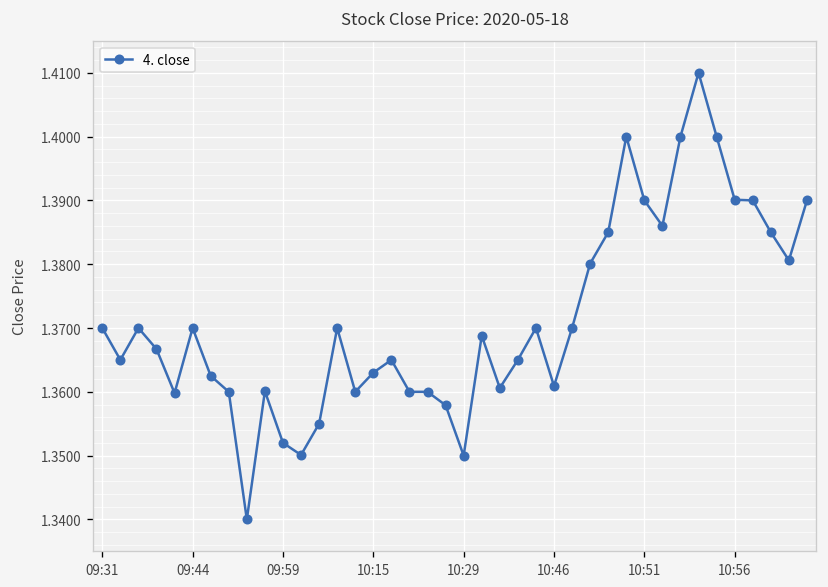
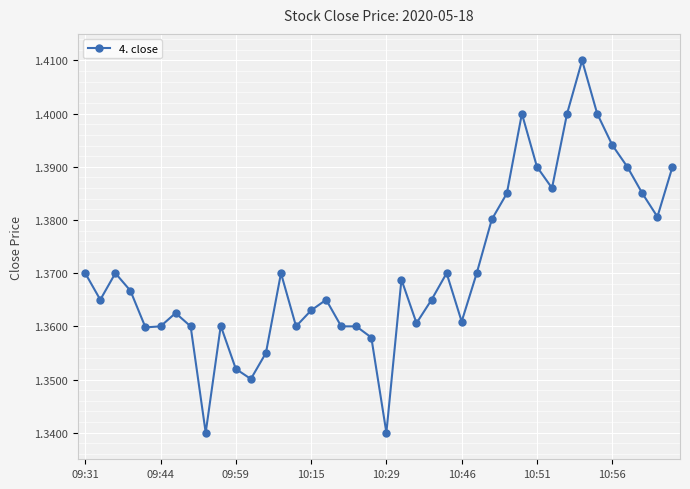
  {
    "09:31": 1.370,
-   "09:44": 1.37,
+   "09:44": 1.36,
    "09:59": 1.352,
    "10:15": 1.363,
-   "10:29": 1.35,
+   "10:29": 1.34,
    "10:46": 1.361,
    "10:51": 1.390,
-   "10:56": 1.390
+   "10:56": 1.394
  }
